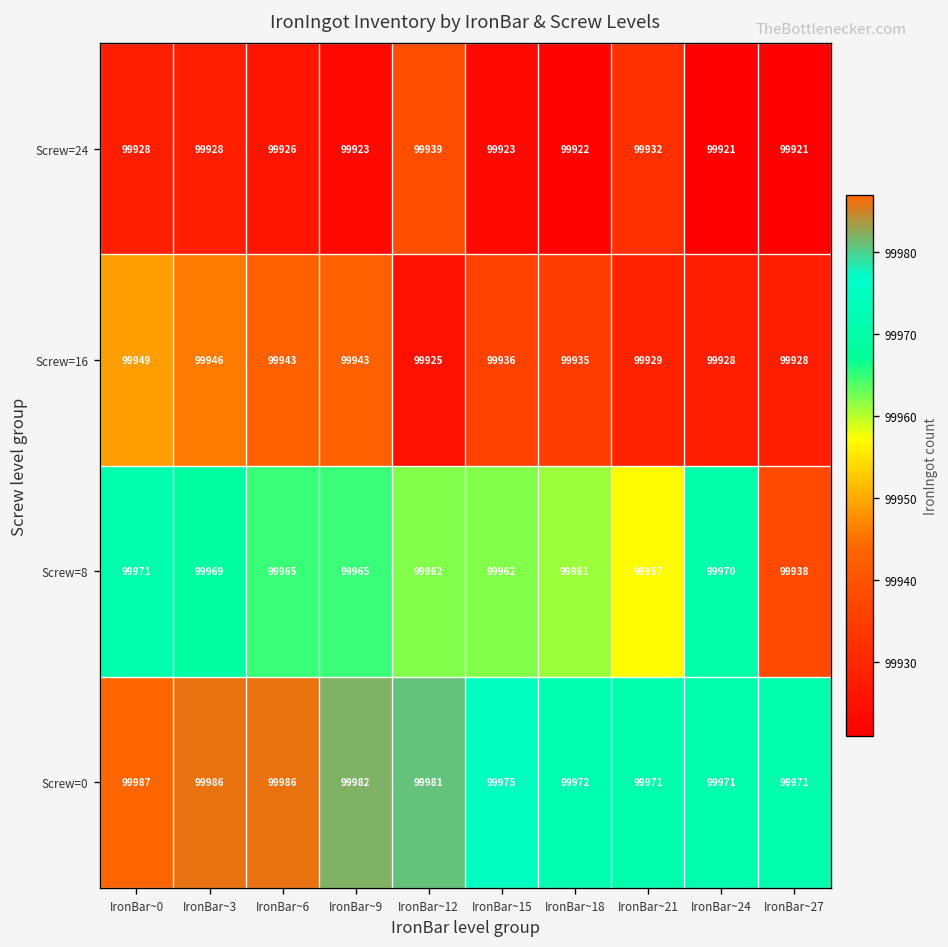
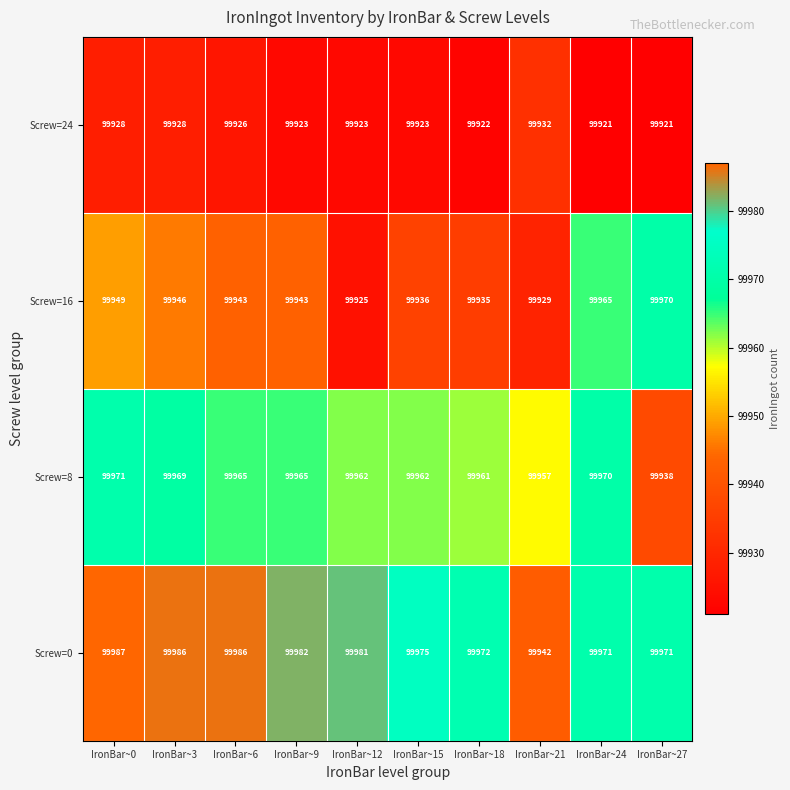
  {
    "Screw=24": {
      "IronBar~0": 99928,
      "IronBar~3": 99928,
      "IronBar~6": 99926,
      "IronBar~9": 99923,
-     "IronBar~12": 99939,
+     "IronBar~12": 99923,
      "IronBar~15": 99923,
      "IronBar~18": 99922,
      "IronBar~21": 99932,
      "IronBar~24": 99921,
      "IronBar~27": 99921
    },
    "Screw=16": {
      "IronBar~0": 99949,
      "IronBar~3": 99946,
      "IronBar~6": 99943,
      "IronBar~9": 99943,
      "IronBar~12": 99925,
      "IronBar~15": 99936,
      "IronBar~18": 99935,
      "IronBar~21": 99929,
-     "IronBar~24": 99928,
-     "IronBar~27": 99928
+     "IronBar~24": 99965,
+     "IronBar~27": 99970
    },
    "Screw=8": {
      "IronBar~0": 99971,
      "IronBar~3": 99969,
      "IronBar~6": 99965,
      "IronBar~9": 99965,
      "IronBar~12": 99962,
      "IronBar~15": 99962,
      "IronBar~18": 99961,
      "IronBar~21": 99957,
      "IronBar~24": 99970,
      "IronBar~27": 99938
    },
    "Screw=0": {
      "IronBar~0": 99987,
      "IronBar~3": 99986,
      "IronBar~6": 99986,
      "IronBar~9": 99982,
      "IronBar~12": 99981,
      "IronBar~15": 99975,
      "IronBar~18": 99972,
-     "IronBar~21": 99971,
+     "IronBar~21": 99942,
      "IronBar~24": 99971,
      "IronBar~27": 99971
    }
  }
